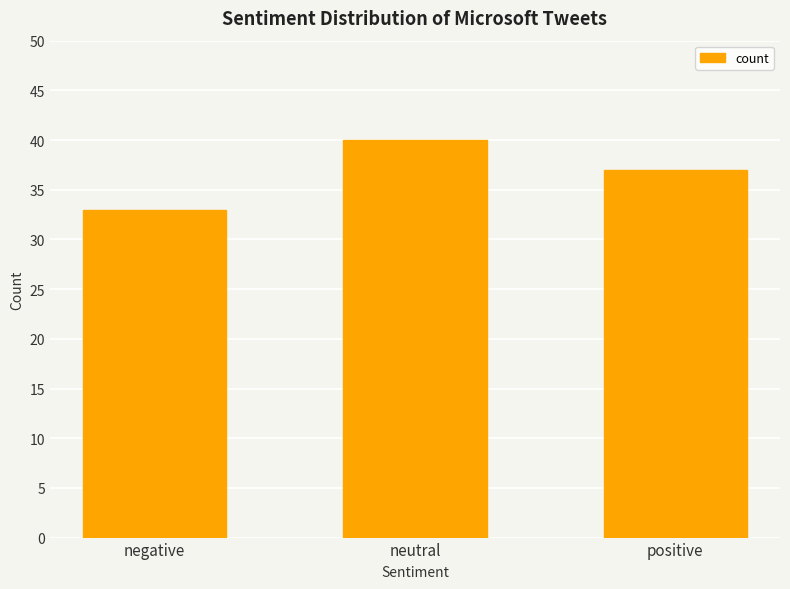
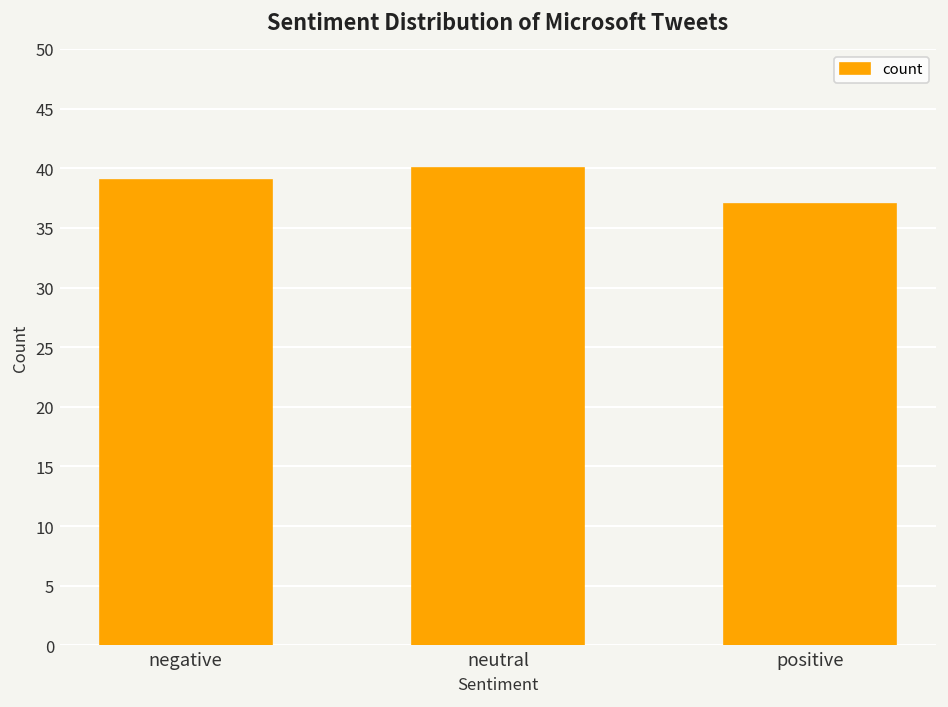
  {
-   "negative": 33,
+   "negative": 39,
    "neutral": 40,
    "positive": 37
  }
